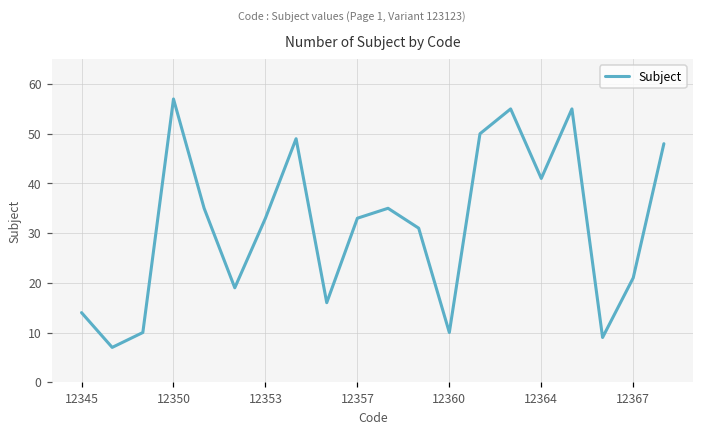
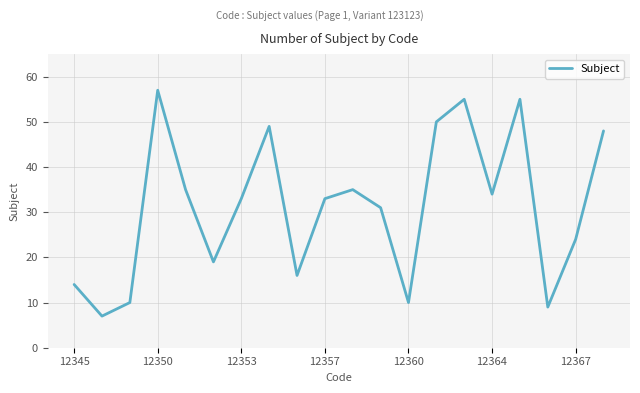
  {
    "12345": 14,
    "12350": 57,
    "12353": 33,
    "12357": 33,
    "12360": 10,
-   "12364": 41,
-   "12367": 21
+   "12364": 34,
+   "12367": 24
  }
